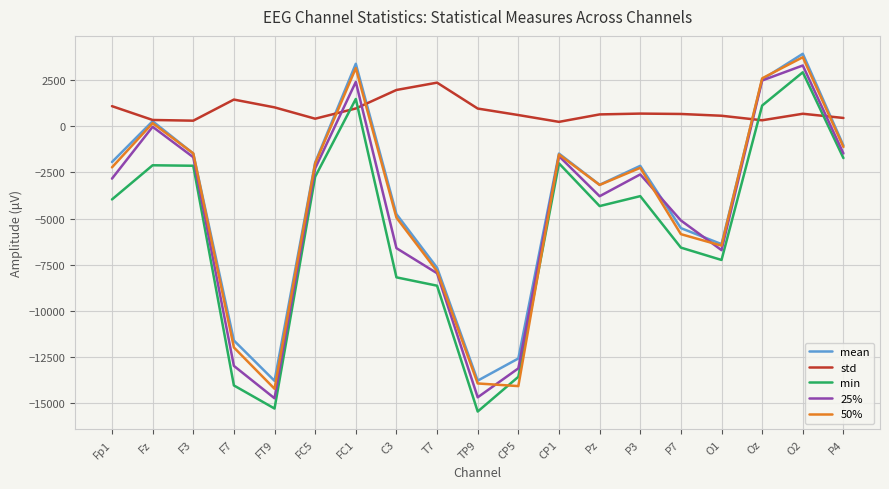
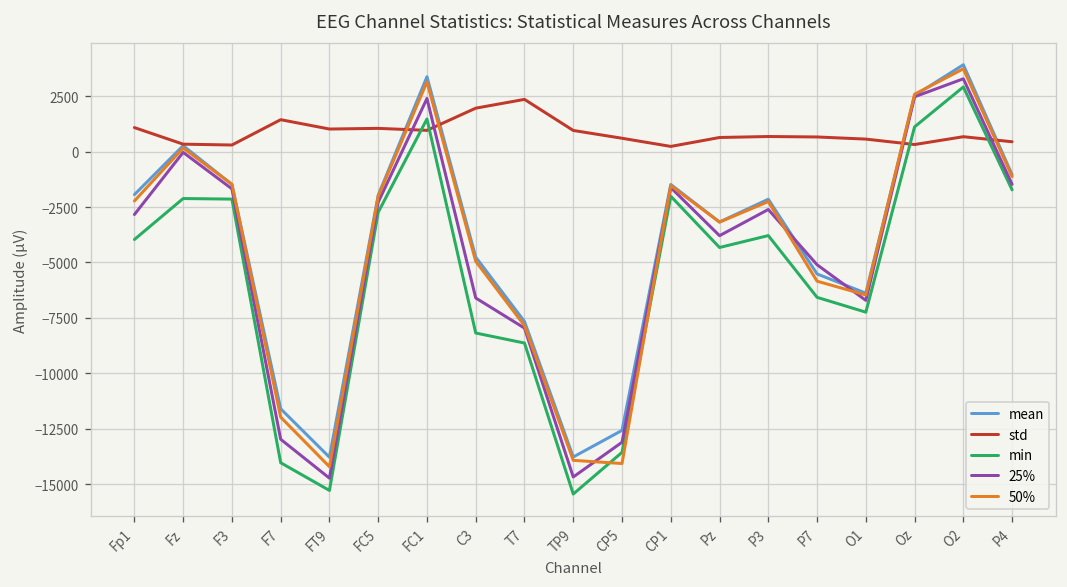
  {
    "mean": {
      "Fp1": -1900,
      "F7": -11600,
      "FT9": -13800,
      "FC1": 3400,
      "C3": -4800,
      "T7": -7700,
      "TP9": -13800,
      "CP5": -12600,
      "P7": -5500,
      "O2": 3900
    },
    "std": {
      "Fp1": 1100,
      "F3": 300,
      "F7": 1400,
      "FT9": 1000,
-     "FC5": 400,
+     "FC5": 1000,
      "FC1": 1000,
      "C3": 2000,
      "T7": 2400,
      "TP9": 1000,
      "CP5": 600,
      "CP1": 200,
      "Pz": 600,
      "P3": 700,
      "P7": 700,
      "O1": 600,
      "Oz": 300,
      "O2": 700,
      "P4": 400
    },
    "min": {
      "Fp1": -4000,
      "Fz": -2100,
      "F3": -2100,
      "F7": -14000,
      "FT9": -15300,
      "FC5": -2700,
      "FC1": 1500,
      "C3": -8200,
      "T7": -8600,
      "TP9": -15500,
      "CP5": -13600,
      "CP1": -2000,
      "Pz": -4300,
      "P3": -3800,
      "P7": -6600,
      "O1": -7200,
      "Oz": 1100,
      "O2": 2900,
      "P4": -1700
    },
    "25%": {
      "Fp1": -2800,
      "Fz": 0,
      "F3": -1700,
      "F7": -13000,
      "FT9": -14700,
      "FC5": -2300,
      "FC1": 2400,
      "C3": -6600,
      "TP9": -14700,
      "CP5": -13100,
      "Pz": -3800,
      "P3": -2600,
      "P7": -5100,
      "O1": -6700,
      "O2": 3300,
      "P4": -1500
    },
    "50%": {
      "Fp1": -2200,
      "F7": -12000,
      "FT9": -14200,
      "FC1": 3100,
      "C3": -5000,
      "TP9": -13900,
      "CP5": -14100,
      "P7": -5800,
      "O2": 3700
    }
  }
